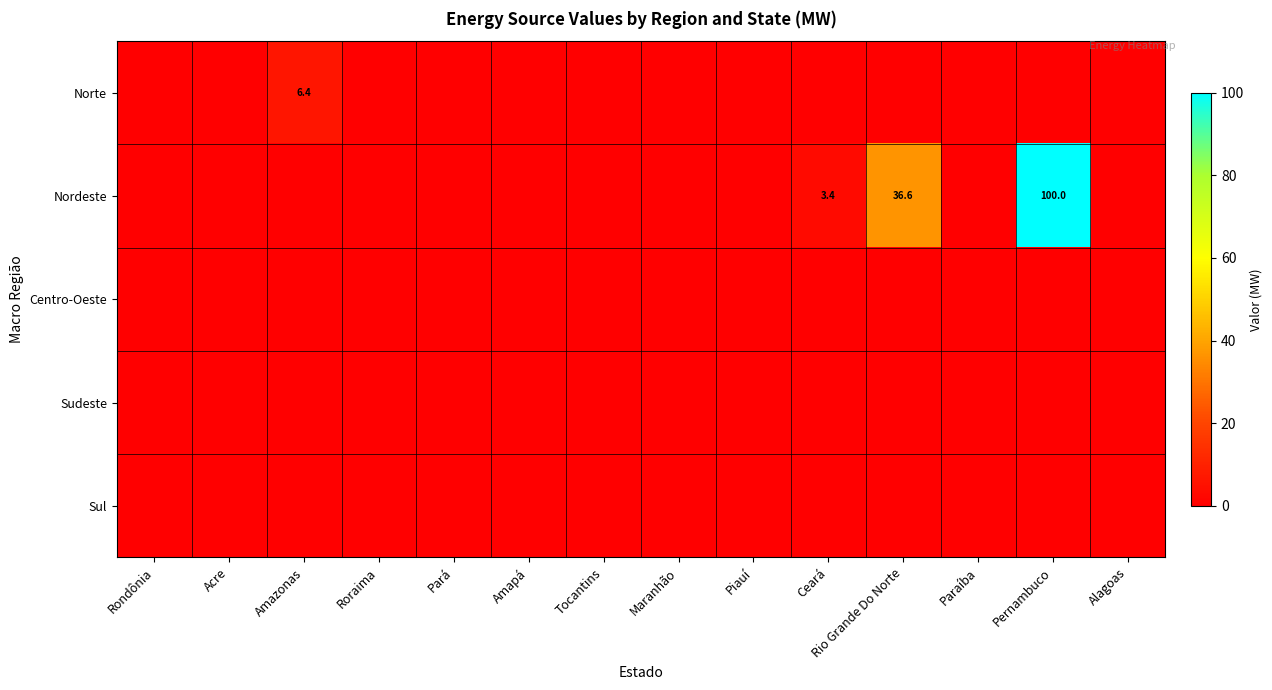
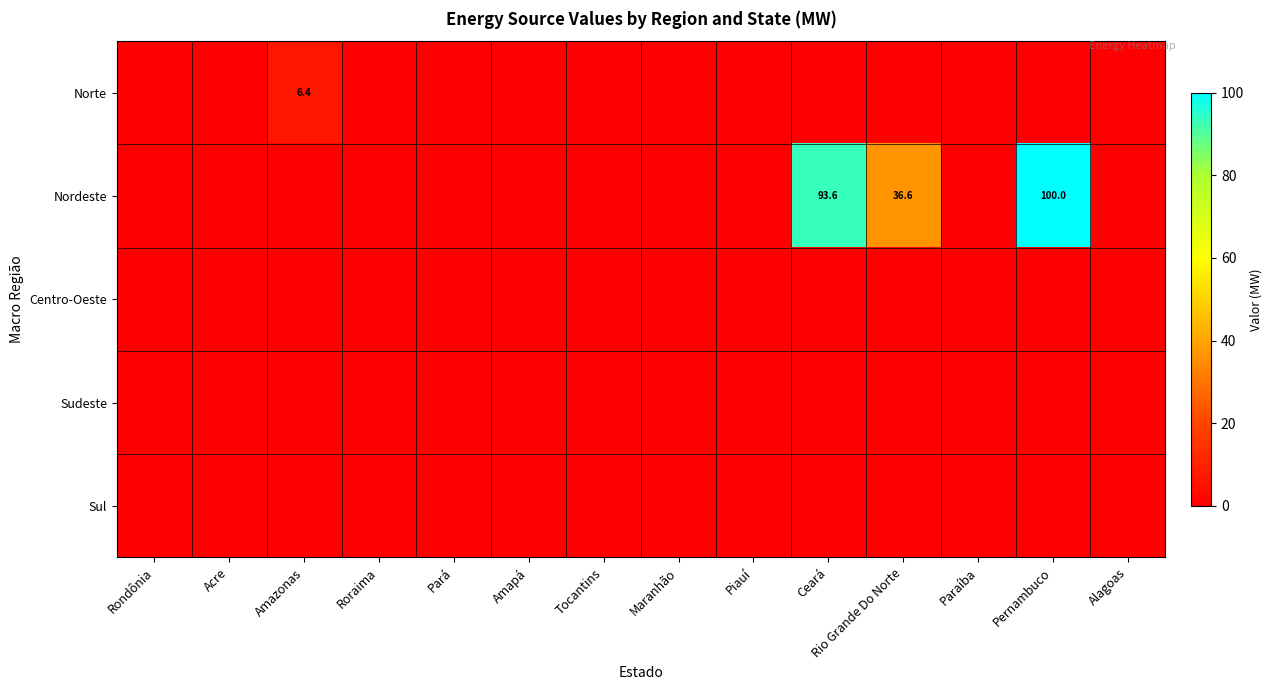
  {
    "Norte": {
      "Amazonas": 6.4
    },
    "Nordeste": {
-     "Ceará": 3.4,
+     "Ceará": 93.6,
      "Rio Grande Do Norte": 36.6,
      "Pernambuco": 100.0
    }
  }
